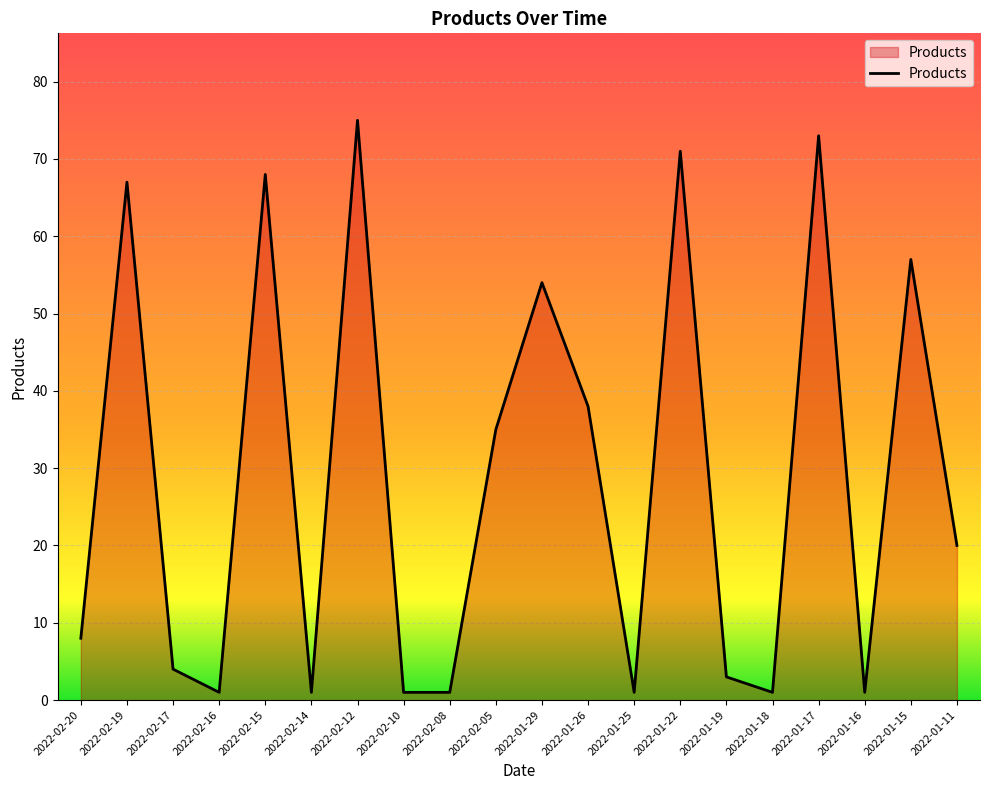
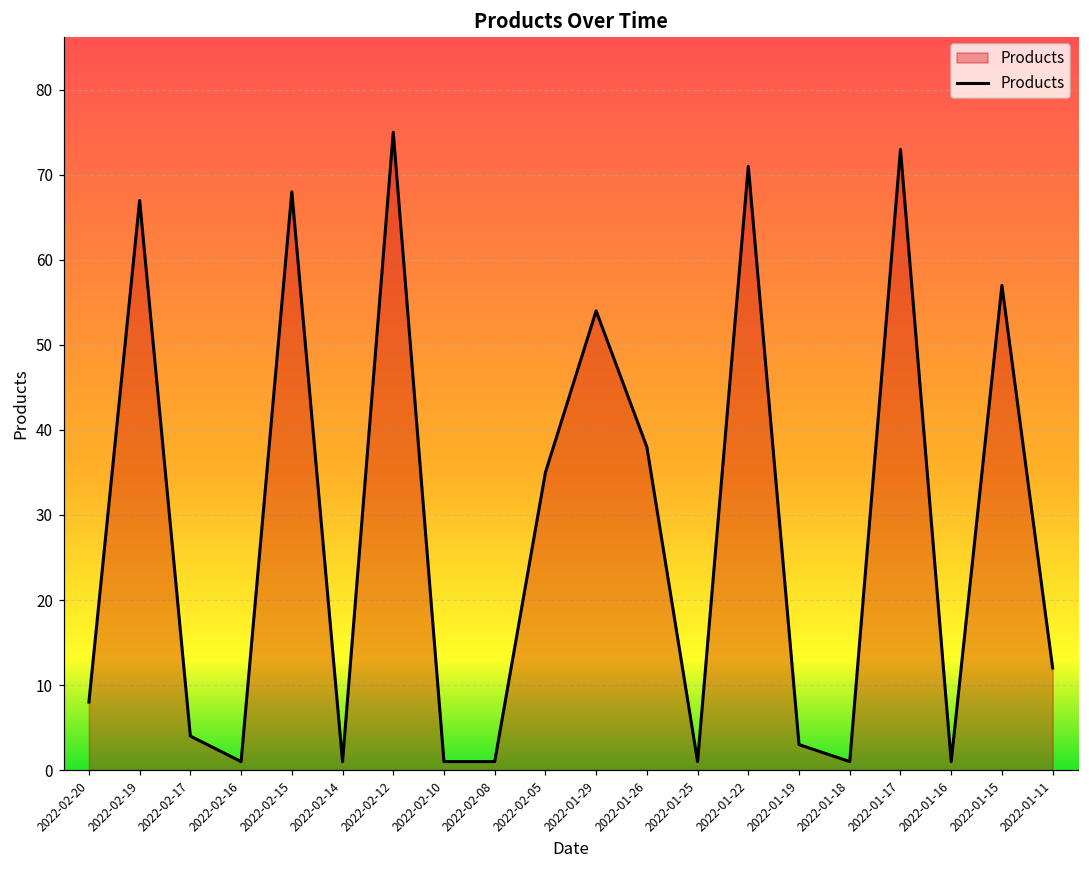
  {
    "2022-02-20": 8,
    "2022-02-19": 67,
    "2022-02-17": 4,
    "2022-02-16": 1,
    "2022-02-15": 68,
    "2022-02-14": 1,
    "2022-02-12": 75,
    "2022-02-10": 1,
    "2022-02-08": 1,
    "2022-02-05": 35,
    "2022-01-29": 54,
    "2022-01-26": 38,
    "2022-01-25": 1,
    "2022-01-22": 71,
    "2022-01-19": 3,
    "2022-01-18": 1,
    "2022-01-17": 73,
    "2022-01-16": 1,
    "2022-01-15": 57,
-   "2022-01-11": 20
+   "2022-01-11": 12
  }
